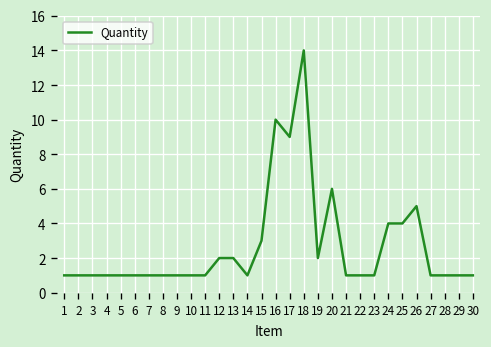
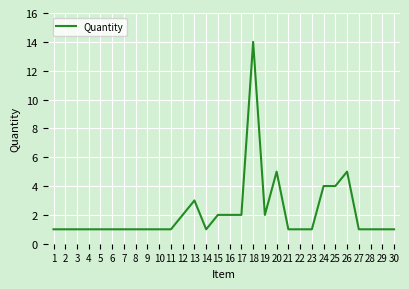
  {
    "1": 1,
    "2": 1,
    "3": 1,
    "4": 1,
    "5": 1,
    "6": 1,
    "7": 1,
    "8": 1,
    "9": 1,
    "10": 1,
    "11": 1,
    "12": 2,
-   "13": 2,
+   "13": 3,
    "14": 1,
-   "15": 3,
-   "16": 10,
-   "17": 9,
+   "15": 2,
+   "16": 2,
+   "17": 2,
    "18": 14,
    "19": 2,
-   "20": 6,
+   "20": 5,
    "21": 1,
    "22": 1,
    "23": 1,
    "24": 4,
    "25": 4,
    "26": 5,
    "27": 1,
    "28": 1,
    "29": 1,
    "30": 1
  }
